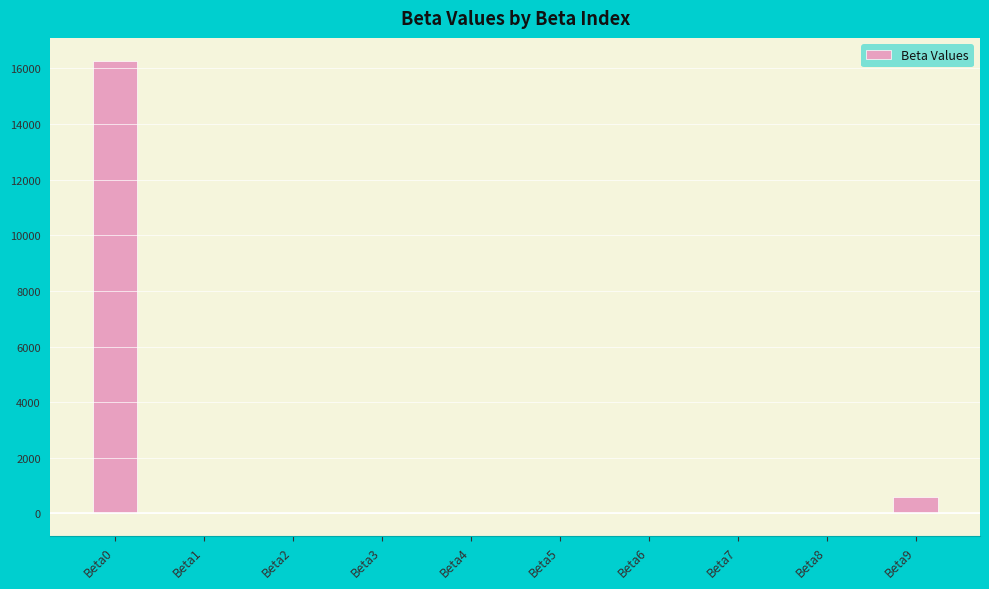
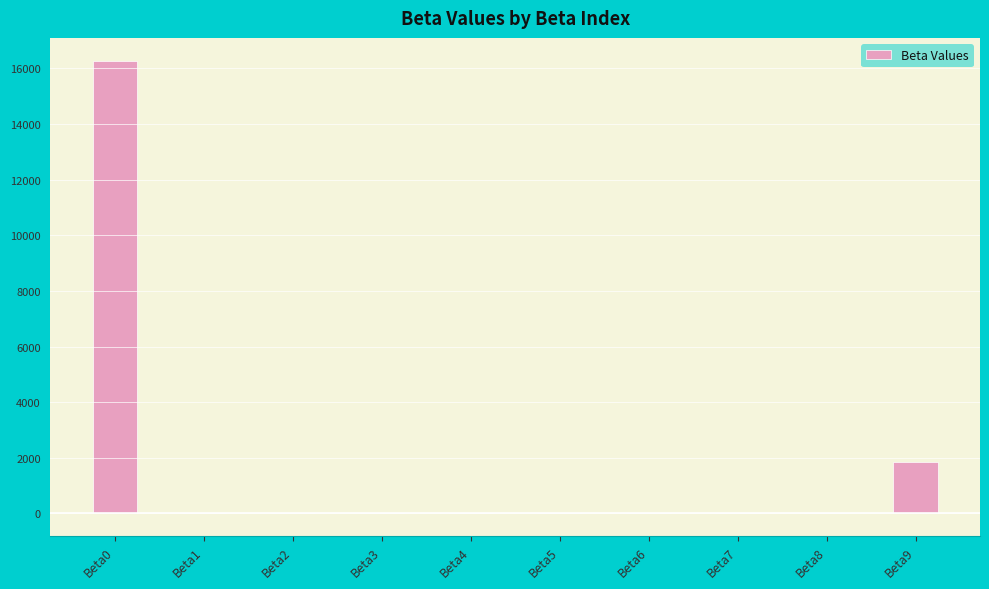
  {
    "Beta0": 16300,
-   "Beta9": 600
+   "Beta9": 1800
  }
